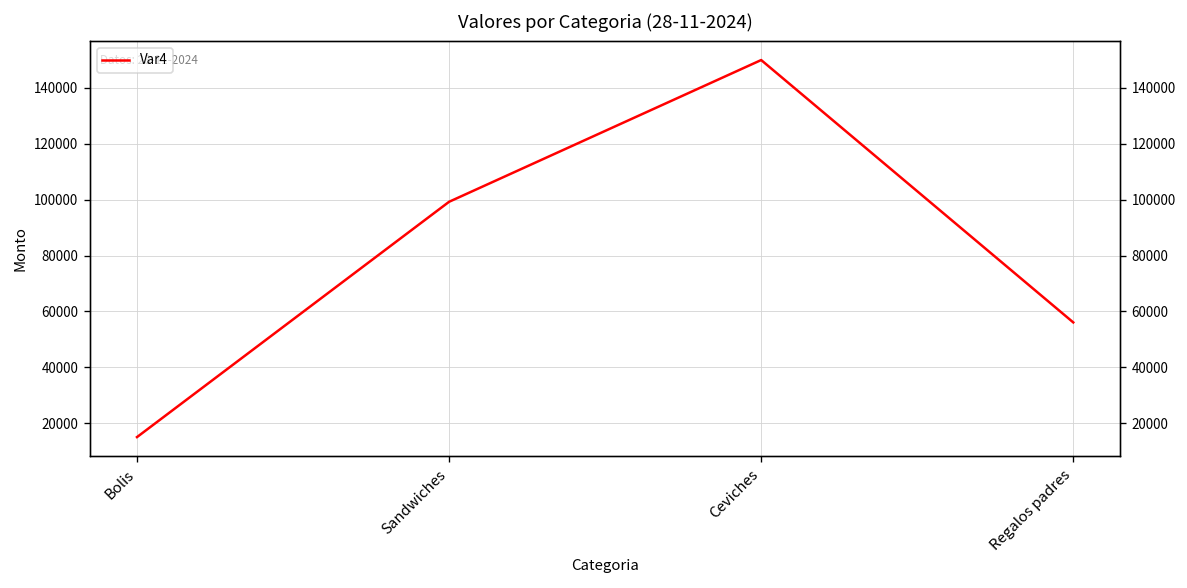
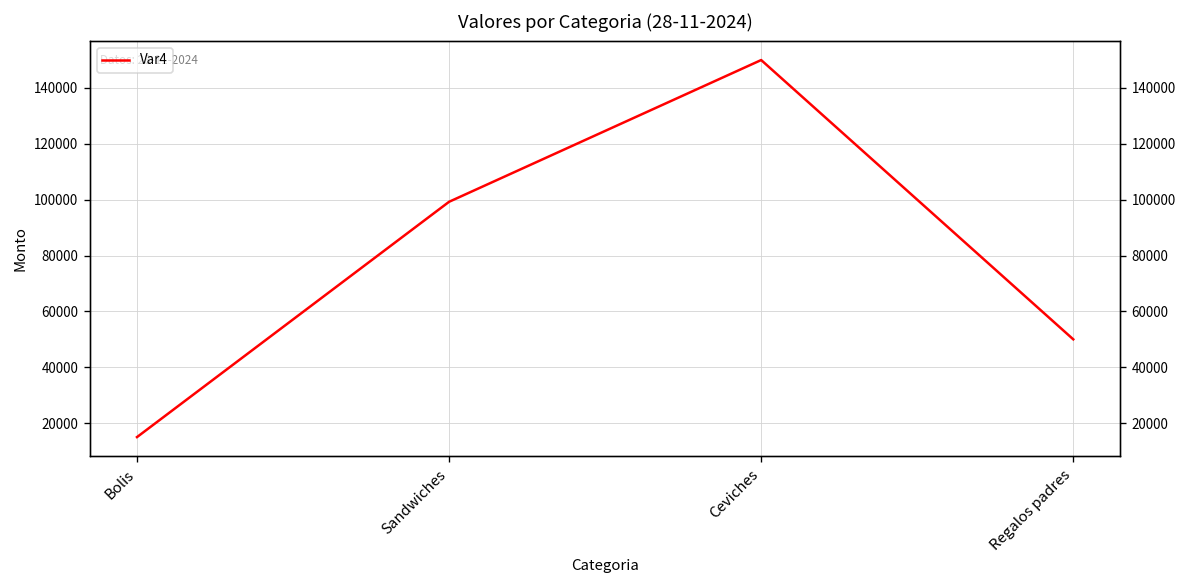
  {
    "Bolis": 15000,
    "Sandwiches": 99000,
    "Ceviches": 150000,
-   "Regalos padres": 56000
+   "Regalos padres": 50000
  }
